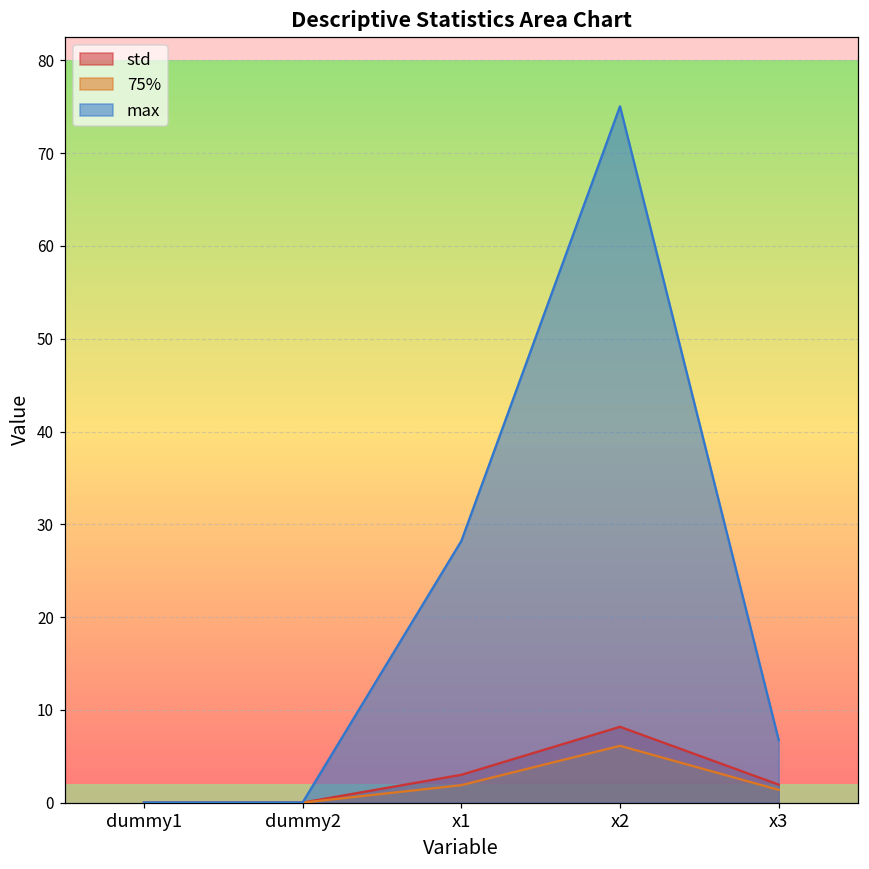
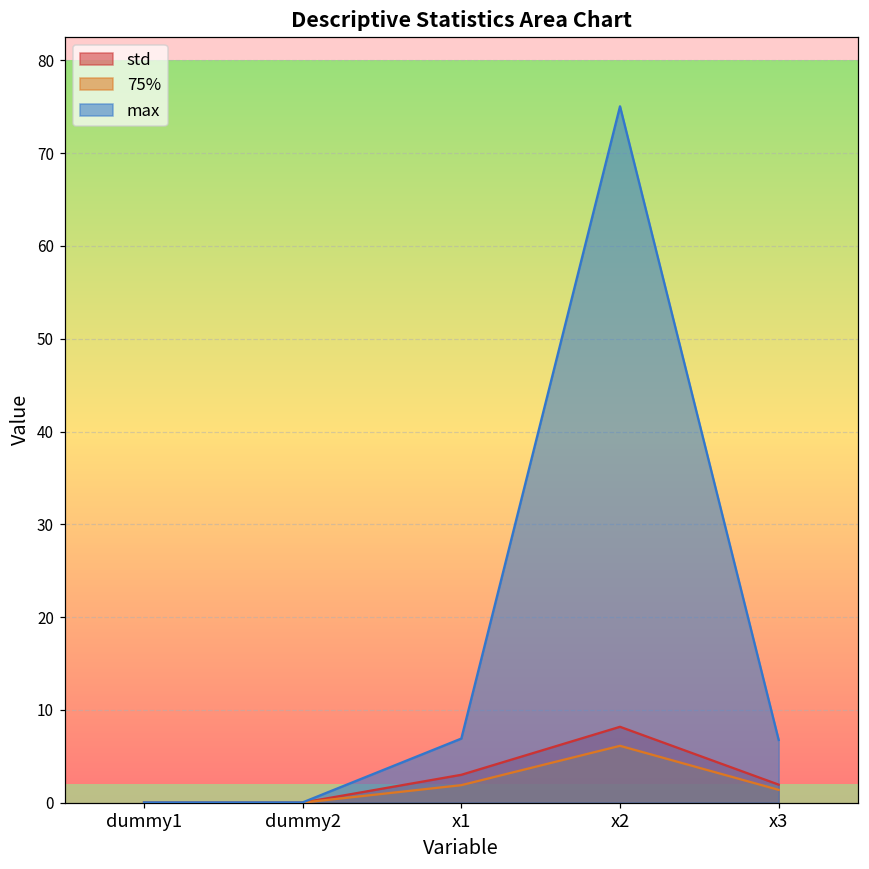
  {
    "max": {
-     "x1": 28,
+     "x1": 7,
      "x2": 75,
      "x3": 7
    }
  }
